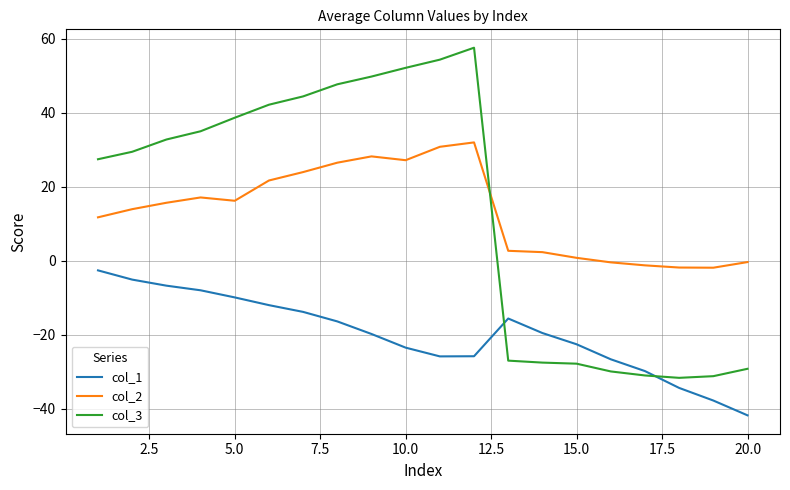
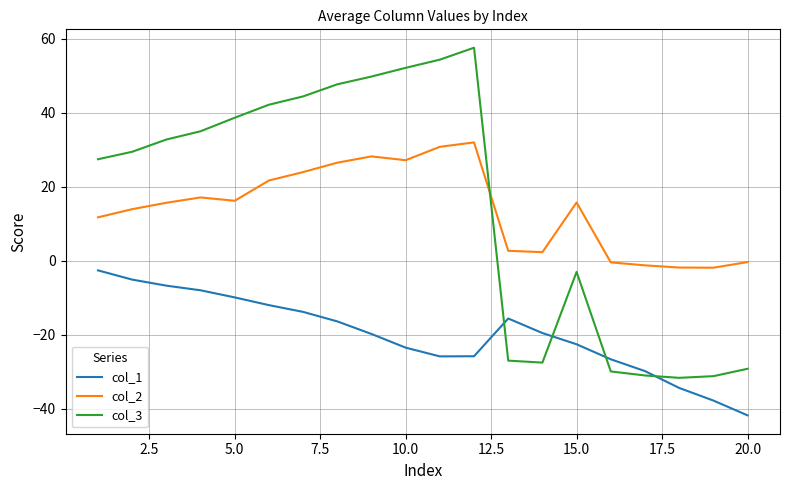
  {
    "col_1": {
      "5.0": -10,
      "10.0": -23,
      "15.0": -23,
      "20.0": -42
    },
    "col_2": {
      "5.0": 16,
      "10.0": 27,
-     "15.0": 1,
+     "15.0": 16,
      "20.0": 0
    },
    "col_3": {
      "5.0": 39,
      "10.0": 52,
-     "15.0": -28,
+     "15.0": -3,
      "20.0": -29
    }
  }
